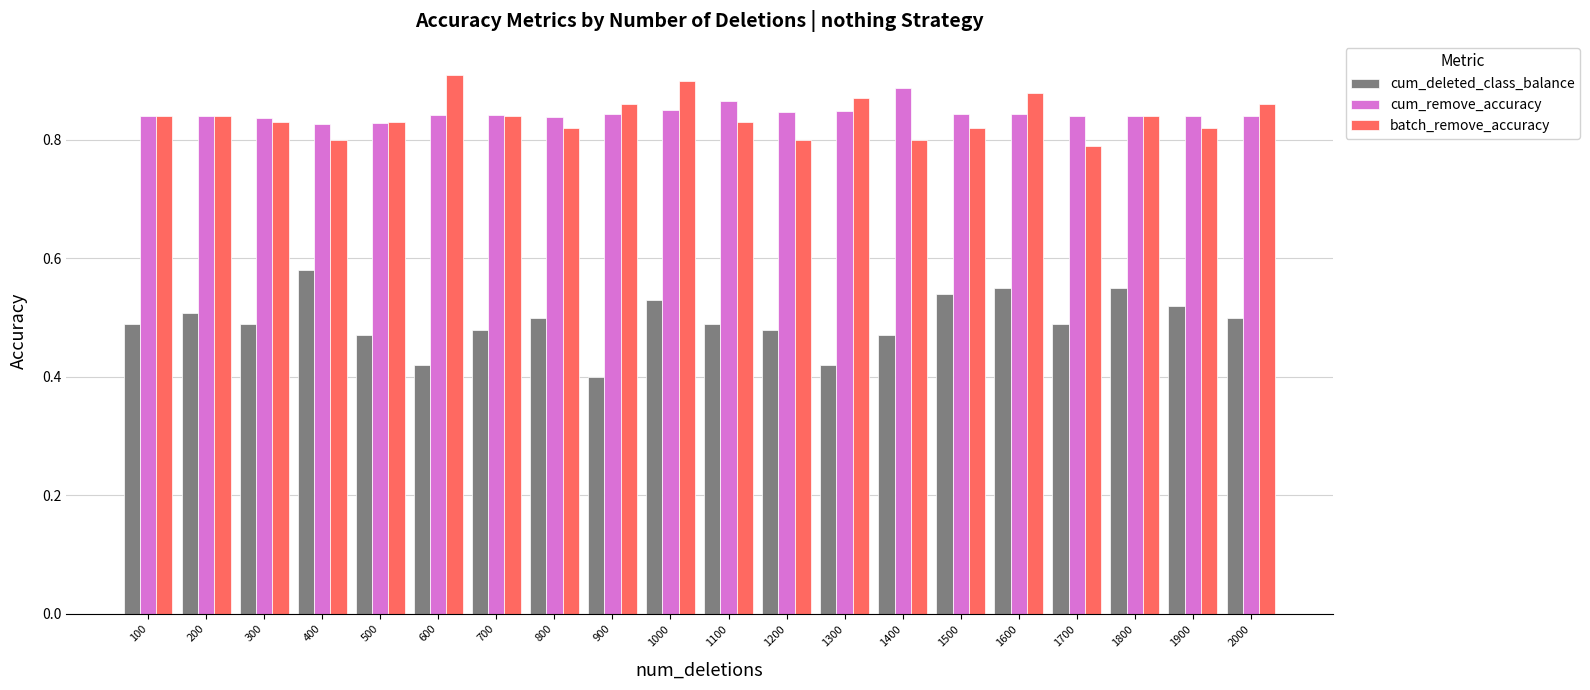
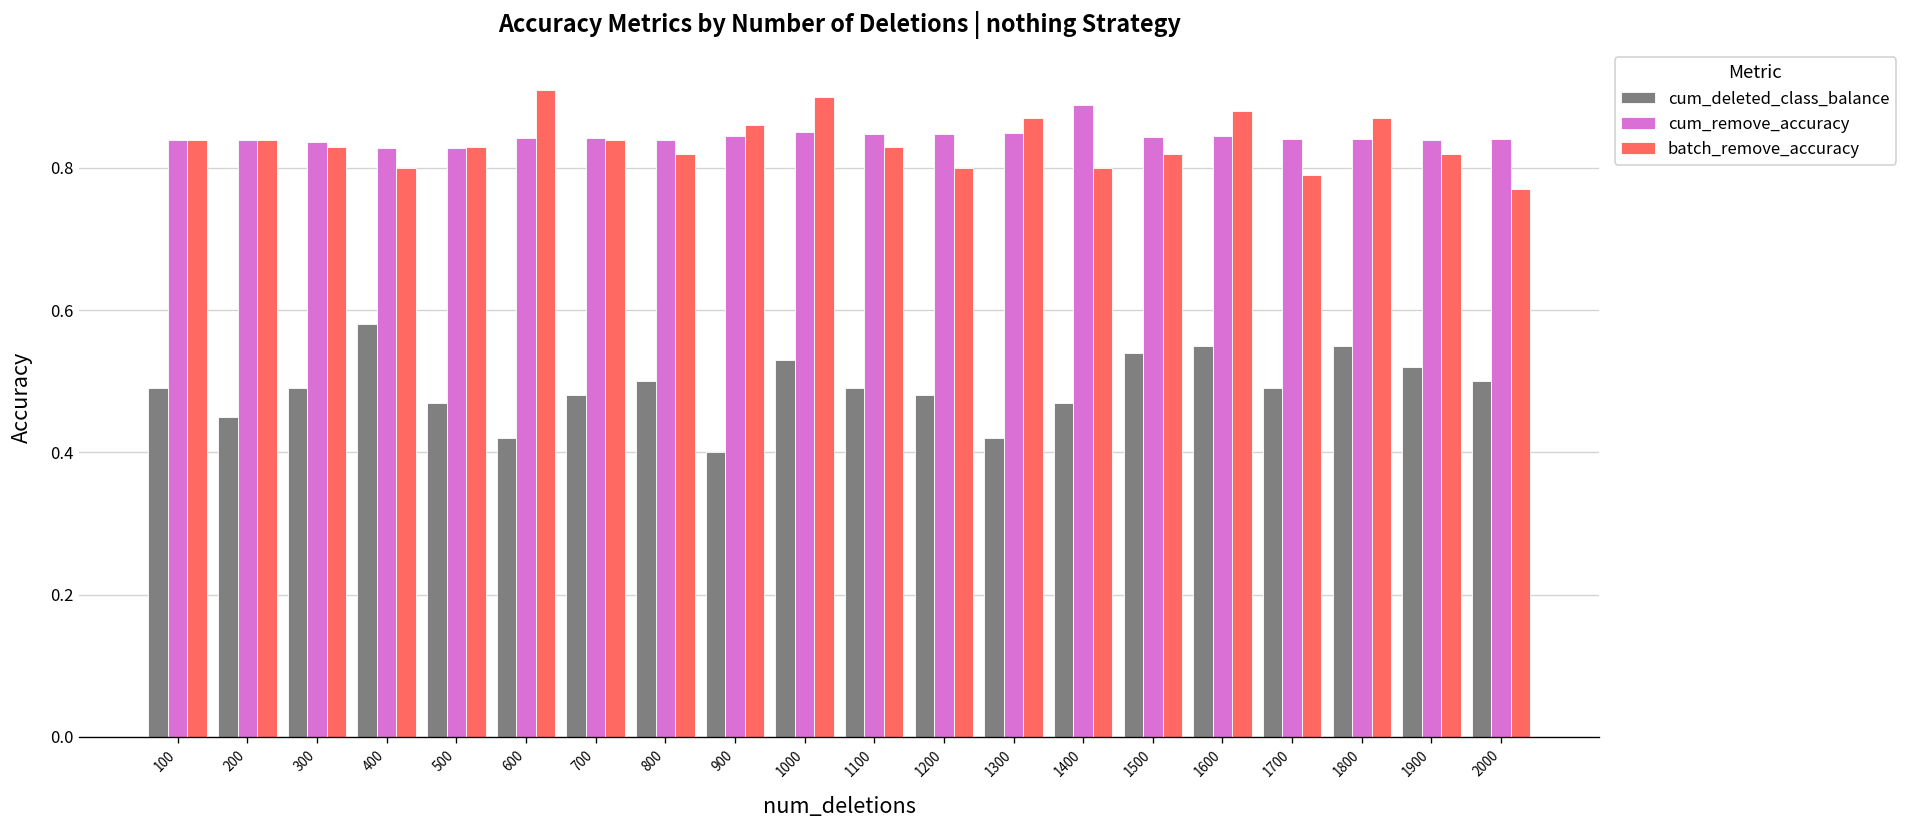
  {
    "cum_deleted_class_balance": {
      "100": 0.49,
-     "200": 0.51,
+     "200": 0.45,
      "300": 0.49,
      "400": 0.58,
      "500": 0.47,
      "600": 0.42,
      "700": 0.48,
      "800": 0.50,
      "900": 0.40,
      "1000": 0.53,
      "1100": 0.49,
      "1200": 0.48,
      "1300": 0.42,
      "1400": 0.47,
      "1500": 0.54,
      "1600": 0.55,
      "1700": 0.49,
      "1800": 0.55,
      "1900": 0.52,
      "2000": 0.50
    },
    "cum_remove_accuracy": {
      "100": 0.84,
      "200": 0.84,
      "300": 0.84,
      "400": 0.83,
      "500": 0.83,
      "600": 0.84,
      "700": 0.84,
      "800": 0.84,
      "900": 0.84,
      "1000": 0.85,
-     "1100": 0.87,
+     "1100": 0.85,
      "1200": 0.85,
      "1300": 0.85,
      "1400": 0.89,
      "1500": 0.84,
      "1600": 0.84,
      "1700": 0.84,
      "1800": 0.84,
      "1900": 0.84,
      "2000": 0.84
    },
    "batch_remove_accuracy": {
      "100": 0.84,
      "200": 0.84,
      "300": 0.83,
      "400": 0.80,
      "500": 0.83,
      "600": 0.91,
      "700": 0.84,
      "800": 0.82,
      "900": 0.86,
      "1000": 0.90,
      "1100": 0.83,
      "1200": 0.80,
      "1300": 0.87,
      "1400": 0.80,
      "1500": 0.82,
      "1600": 0.88,
      "1700": 0.79,
-     "1800": 0.84,
+     "1800": 0.87,
      "1900": 0.82,
-     "2000": 0.86
+     "2000": 0.77
    }
  }
